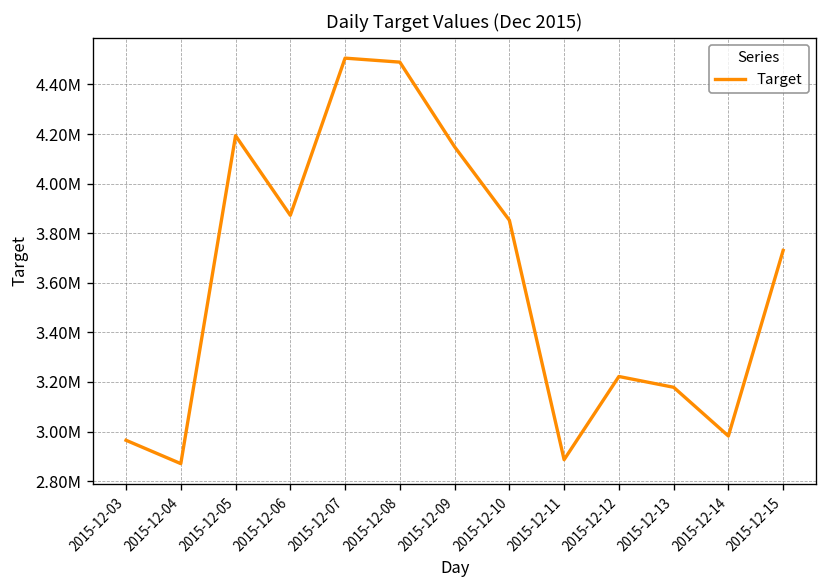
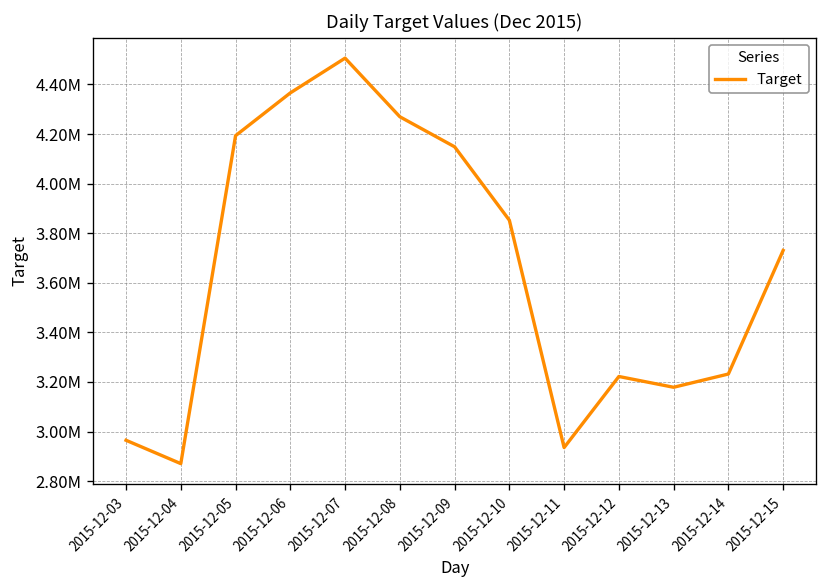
  {
    "2015-12-03": 2960000,
    "2015-12-04": 2870000,
    "2015-12-05": 4190000,
-   "2015-12-06": 3870000,
+   "2015-12-06": 4370000,
    "2015-12-07": 4510000,
-   "2015-12-08": 4490000,
+   "2015-12-08": 4270000,
    "2015-12-09": 4150000,
    "2015-12-10": 3850000,
-   "2015-12-11": 2890000,
+   "2015-12-11": 2940000,
    "2015-12-12": 3220000,
    "2015-12-13": 3180000,
-   "2015-12-14": 2980000,
+   "2015-12-14": 3230000,
    "2015-12-15": 3730000
  }
